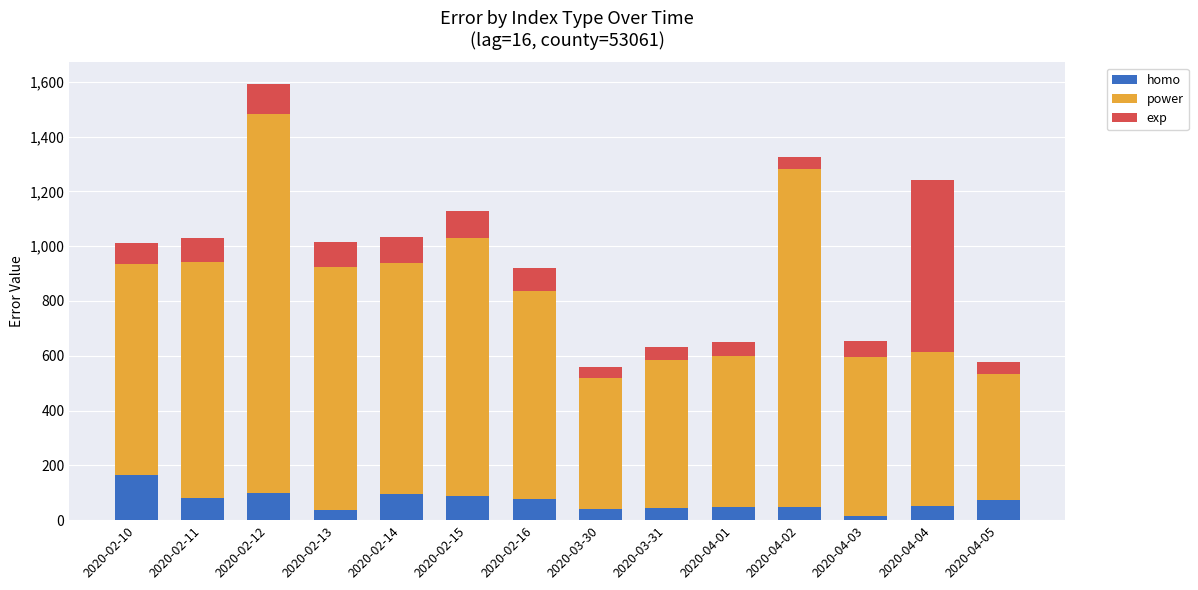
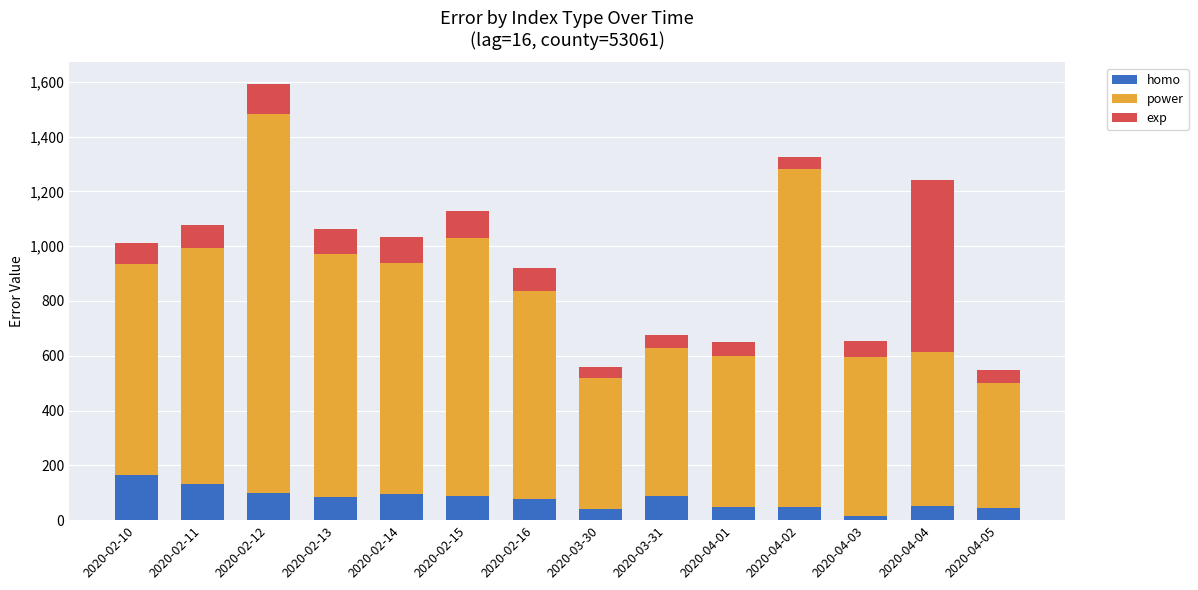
  {
    "homo": {
      "2020-02-10": "160",
-     "2020-02-11": "80",
+     "2020-02-11": "130",
      "2020-02-12": "100",
-     "2020-02-13": "40",
+     "2020-02-13": "90",
      "2020-02-14": "90",
      "2020-02-15": "90",
      "2020-02-16": "80",
      "2020-03-30": "40",
-     "2020-03-31": "40",
+     "2020-03-31": "90",
      "2020-04-01": "50",
      "2020-04-02": "50",
      "2020-04-03": "20",
      "2020-04-04": "50",
-     "2020-04-05": "70"
+     "2020-04-05": "40"
    },
    "power": {
      "2020-02-10": "770",
      "2020-02-11": "860",
      "2020-02-12": "1,380",
      "2020-02-13": "890",
      "2020-02-14": "840",
      "2020-02-15": "940",
      "2020-02-16": "760",
      "2020-03-30": "480",
      "2020-03-31": "540",
      "2020-04-01": "550",
      "2020-04-02": "1,230",
      "2020-04-03": "580",
      "2020-04-04": "560",
      "2020-04-05": "460"
    },
    "exp": {
      "2020-02-10": "80",
      "2020-02-11": "90",
      "2020-02-12": "110",
      "2020-02-13": "90",
      "2020-02-14": "90",
      "2020-02-15": "100",
      "2020-02-16": "80",
      "2020-03-30": "40",
      "2020-03-31": "50",
      "2020-04-01": "50",
      "2020-04-02": "50",
      "2020-04-03": "60",
      "2020-04-04": "630",
      "2020-04-05": "40"
    }
  }
